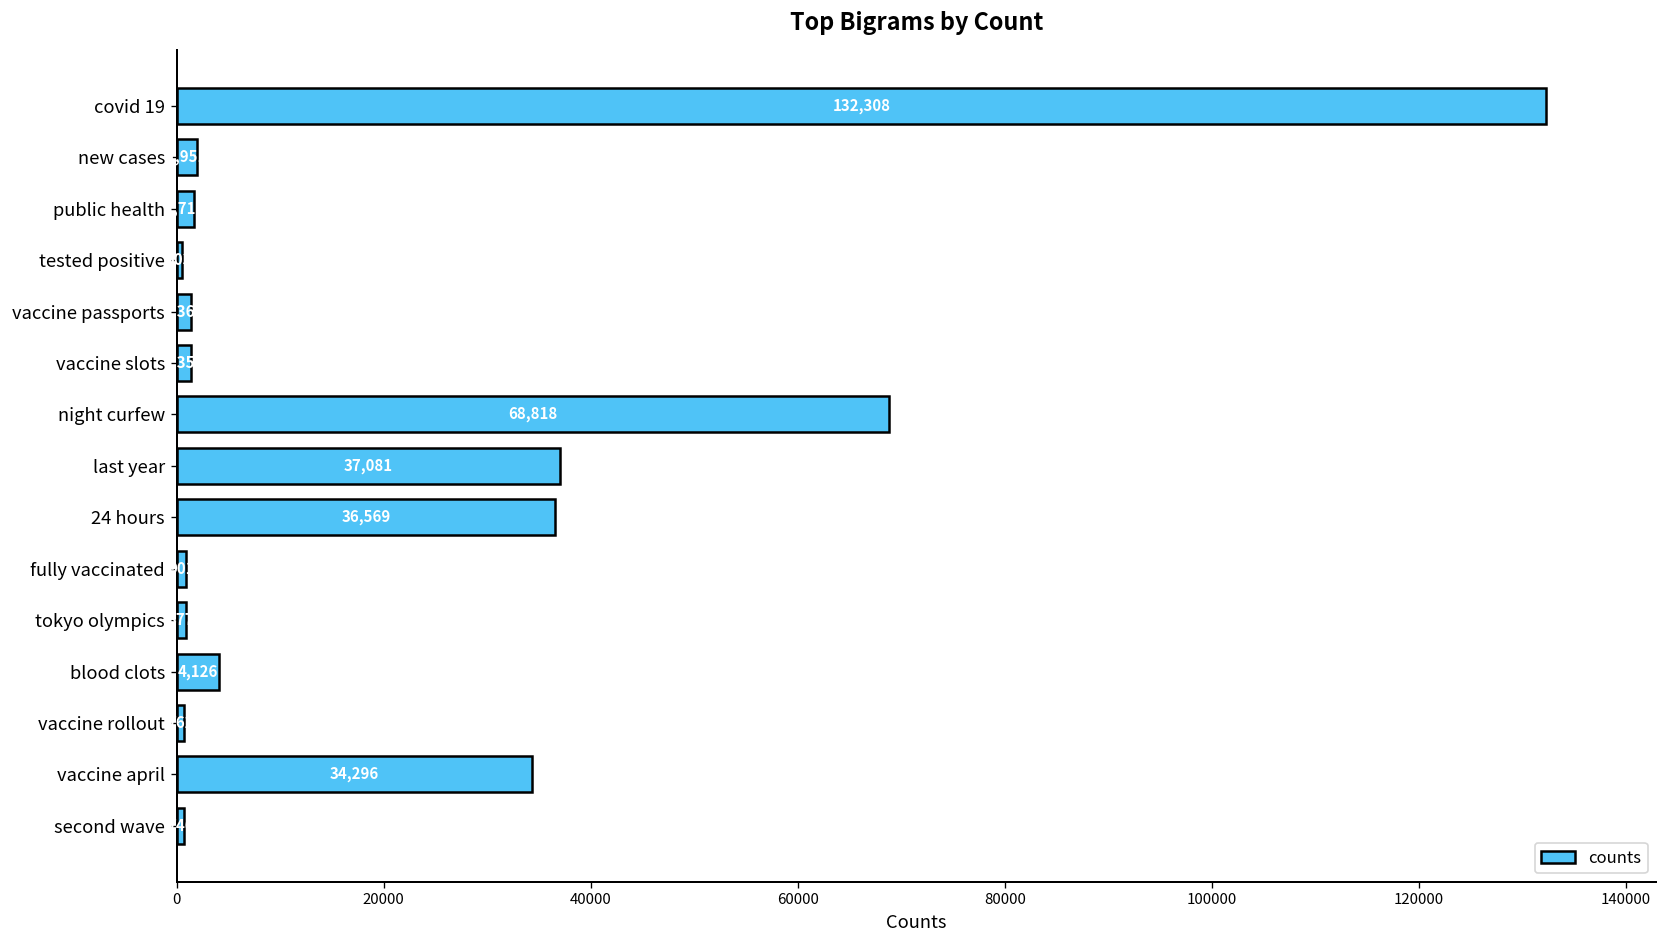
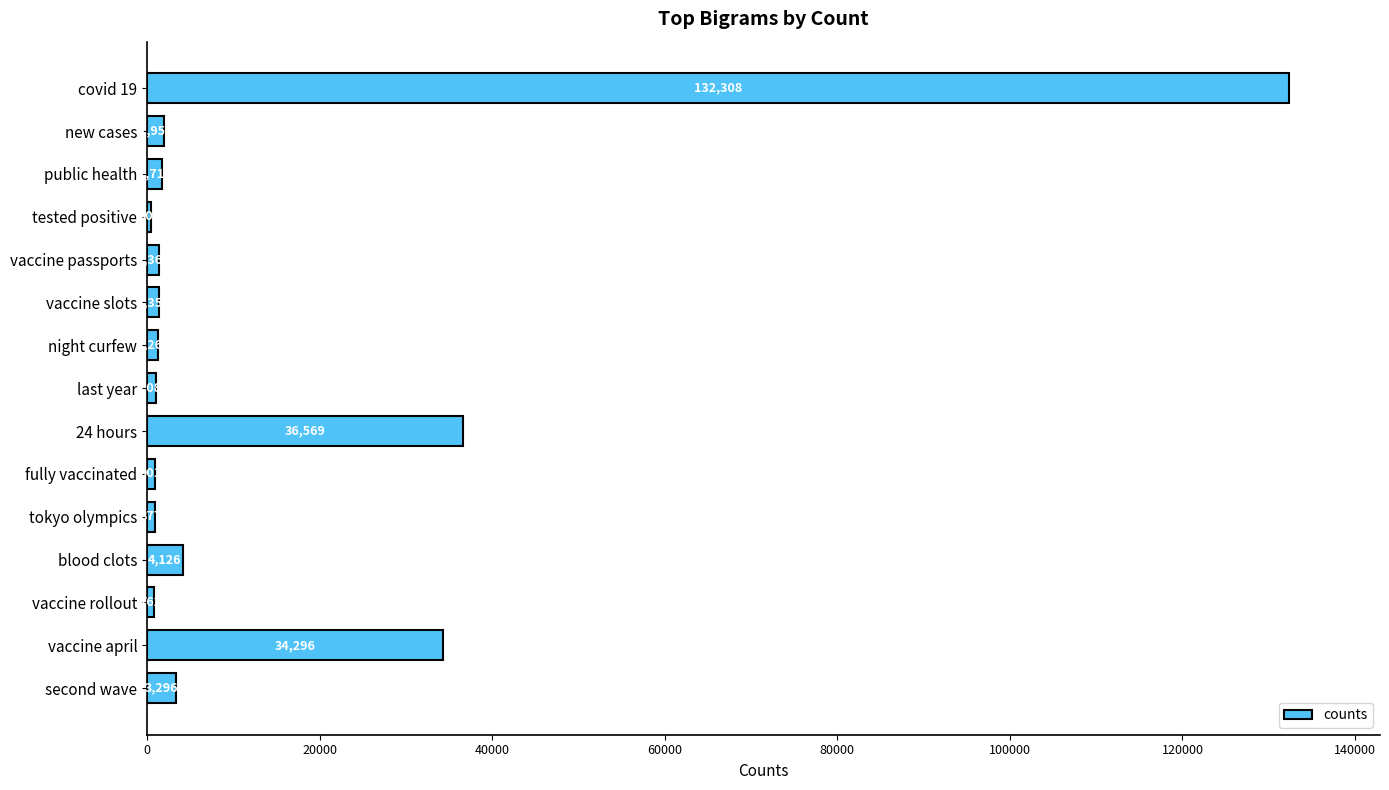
  {
    "new cases": 2000,
    "public health": 2000,
    "tested positive": 1000,
    "vaccine passports": 1000,
    "vaccine slots": 1000,
-   "night curfew": 69000,
-   "last year": 37000,
+   "night curfew": 1000,
+   "last year": 1000,
    "fully vaccinated": 1000,
    "tokyo olympics": 1000,
    "vaccine rollout": 1000,
-   "second wave": 1000
+   "second wave": 3000
  }
